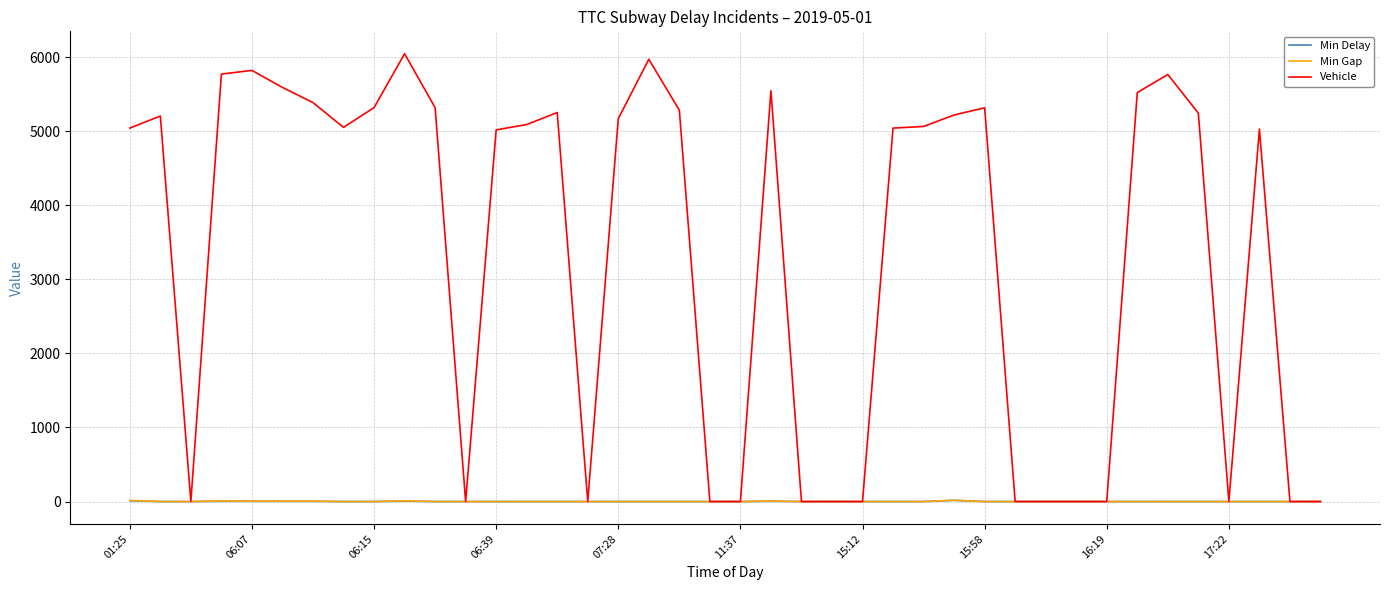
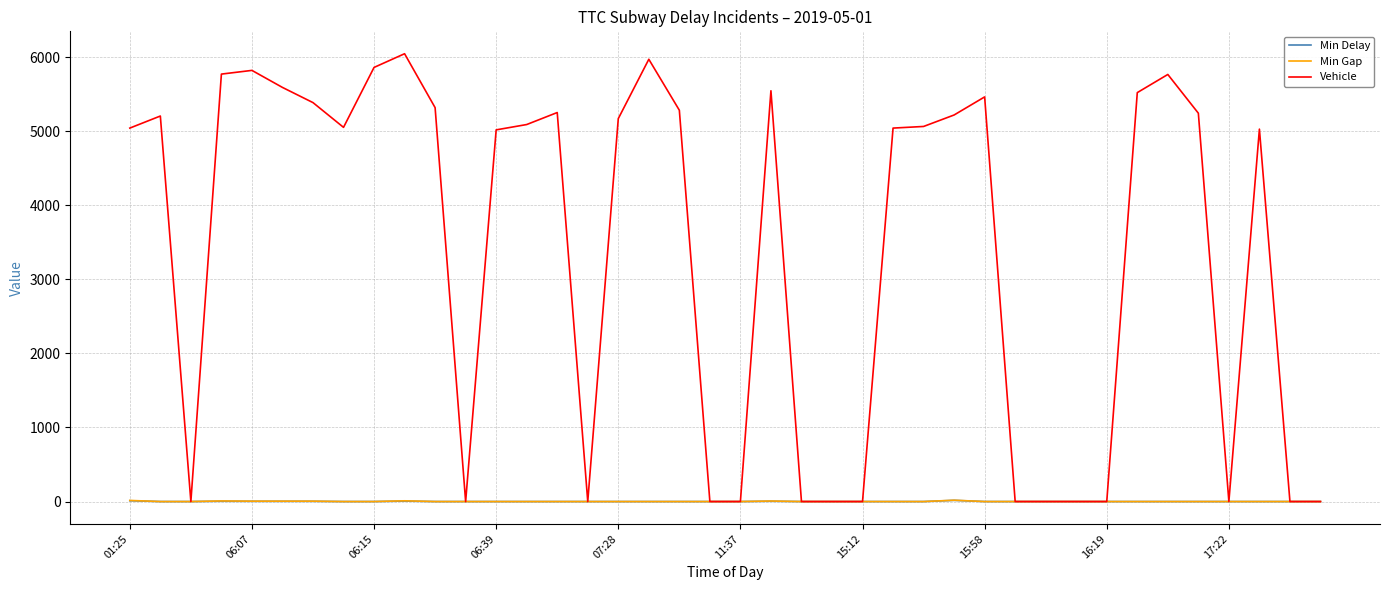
  {
    "Vehicle": {
      "01:25": 5000,
      "06:07": 5800,
-     "06:15": 5300,
+     "06:15": 5900,
      "06:39": 5000,
      "07:28": 5200,
-     "15:58": 5300
+     "15:58": 5500
    }
  }
